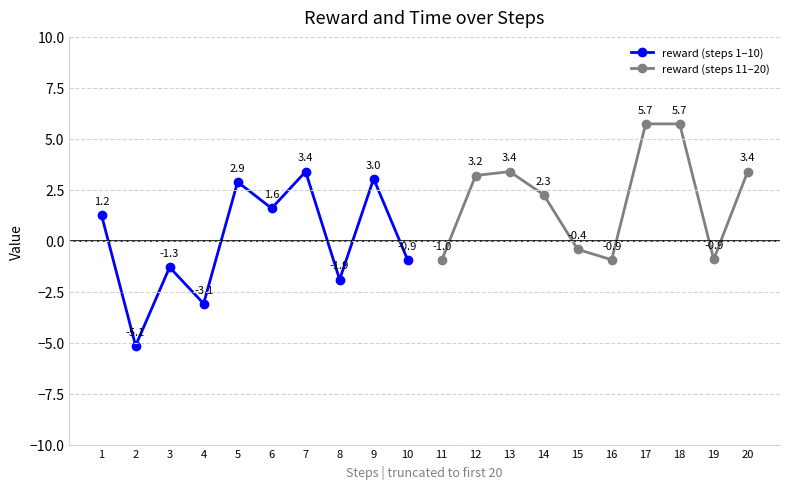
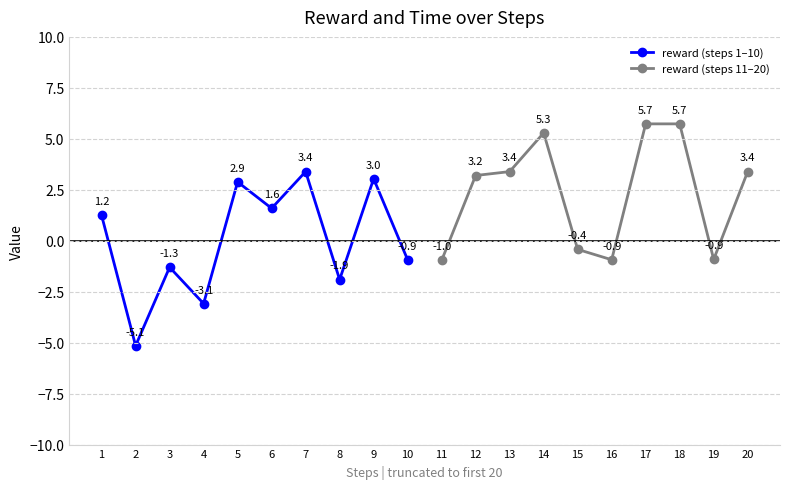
  {
    "reward (steps 1–10)": {
      "1": 1.2,
      "2": -5.1,
      "3": -1.3,
      "4": -3.1,
      "5": 2.9,
      "6": 1.6,
      "7": 3.4,
      "8": -1.9,
      "9": 3.0,
      "10": -0.9
    },
    "reward (steps 11–20)": {
      "11": -1.0,
      "12": 3.2,
      "13": 3.4,
-     "14": 2.3,
+     "14": 5.3,
      "15": -0.4,
      "16": -0.9,
      "17": 5.7,
      "18": 5.7,
      "19": -0.9,
      "20": 3.4
    }
  }
